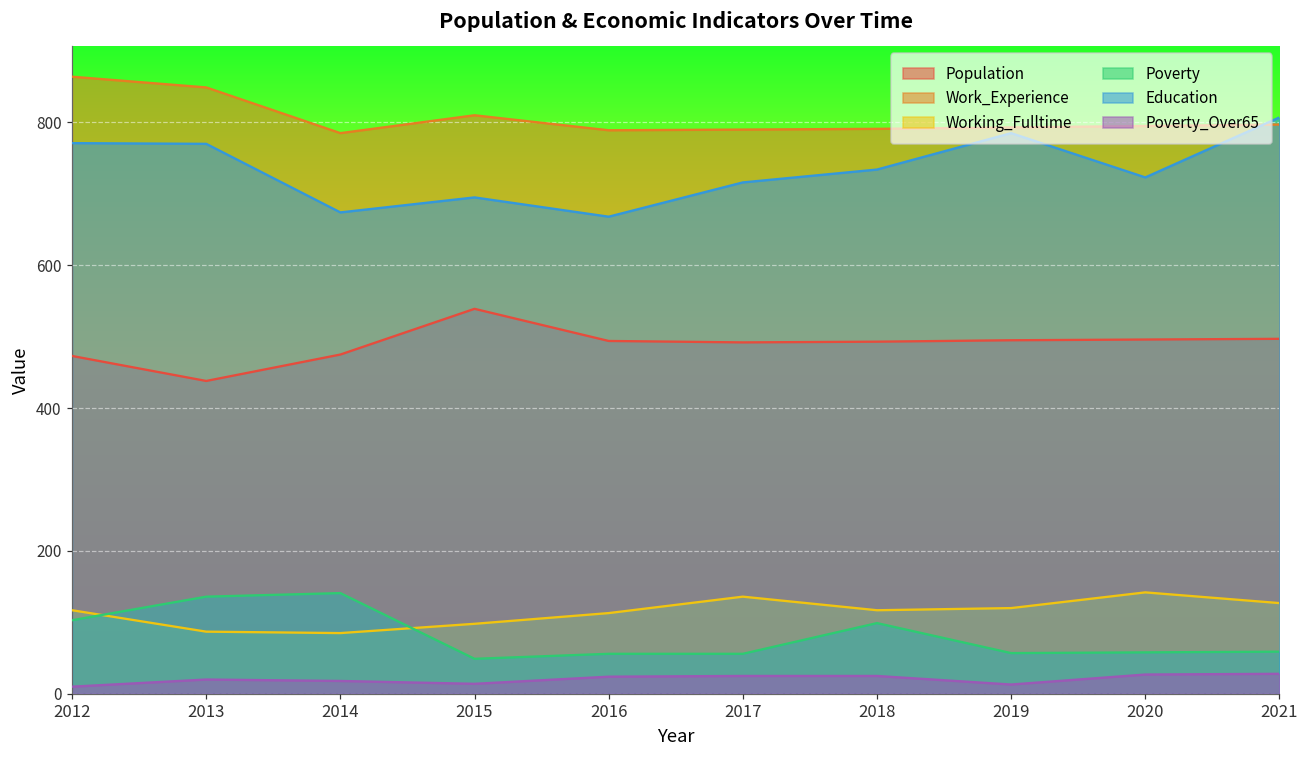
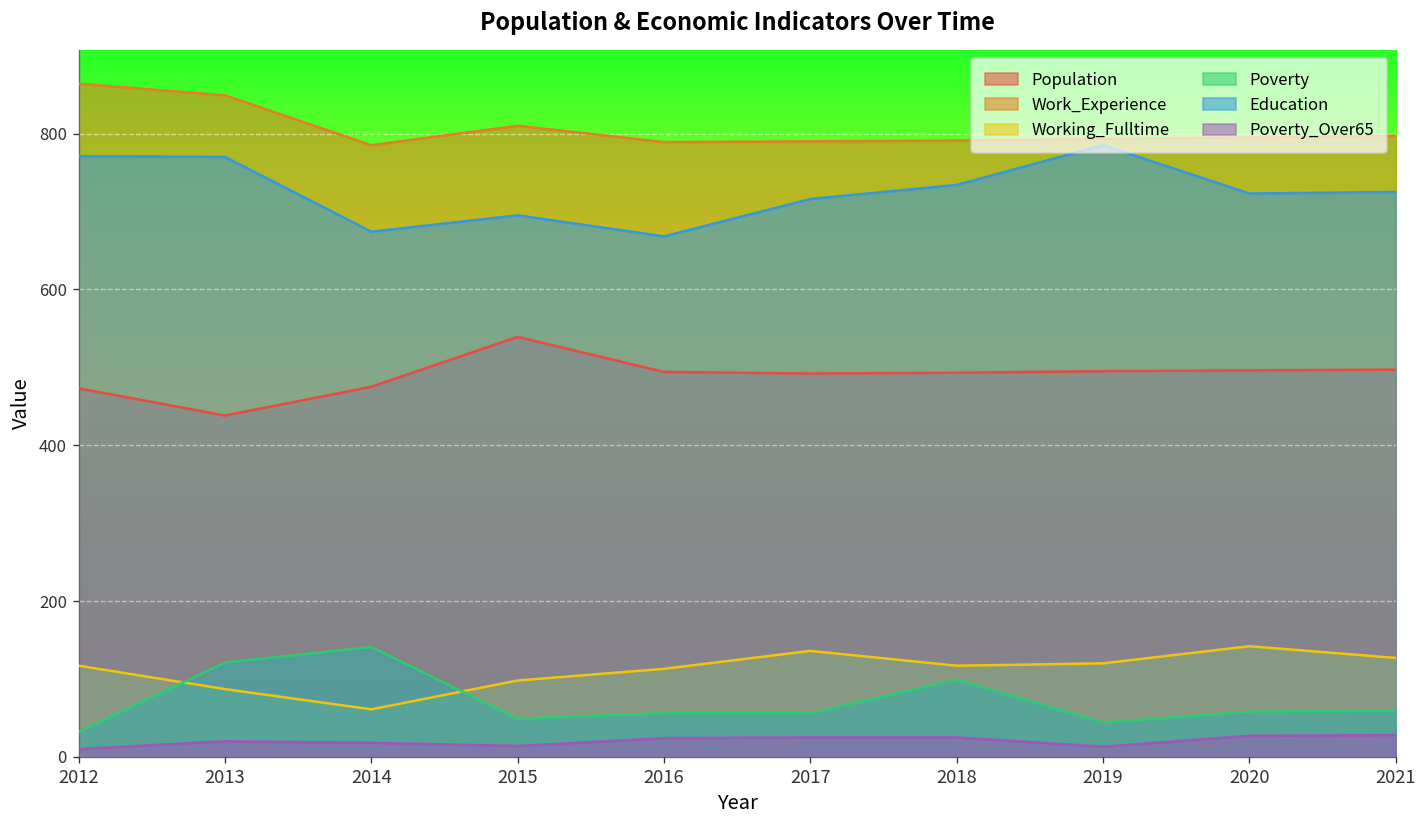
  {
    "Working_Fulltime": {
      "2012": 120,
      "2013": 90,
-     "2014": 90,
+     "2014": 60,
      "2015": 100,
      "2016": 110,
      "2017": 140,
      "2018": 120,
      "2019": 120,
      "2020": 140,
      "2021": 130
    },
    "Poverty": {
-     "2012": 100,
-     "2013": 140,
+     "2012": 30,
+     "2013": 120,
      "2014": 140,
      "2015": 50,
      "2016": 60,
      "2017": 60,
      "2018": 100,
-     "2019": 60,
+     "2019": 40,
      "2020": 60,
      "2021": 60
    },
    "Education": {
      "2012": 770,
      "2013": 770,
      "2014": 670,
      "2015": 700,
      "2016": 670,
      "2017": 720,
      "2018": 730,
      "2020": 720,
-     "2021": 810
+     "2021": 730
    },
    "Poverty_Over65": {
      "2012": 10,
      "2013": 20,
      "2014": 20,
      "2015": 10,
      "2016": 20,
      "2017": 30,
      "2018": 30,
      "2019": 10,
      "2020": 30,
      "2021": 30
    }
  }
